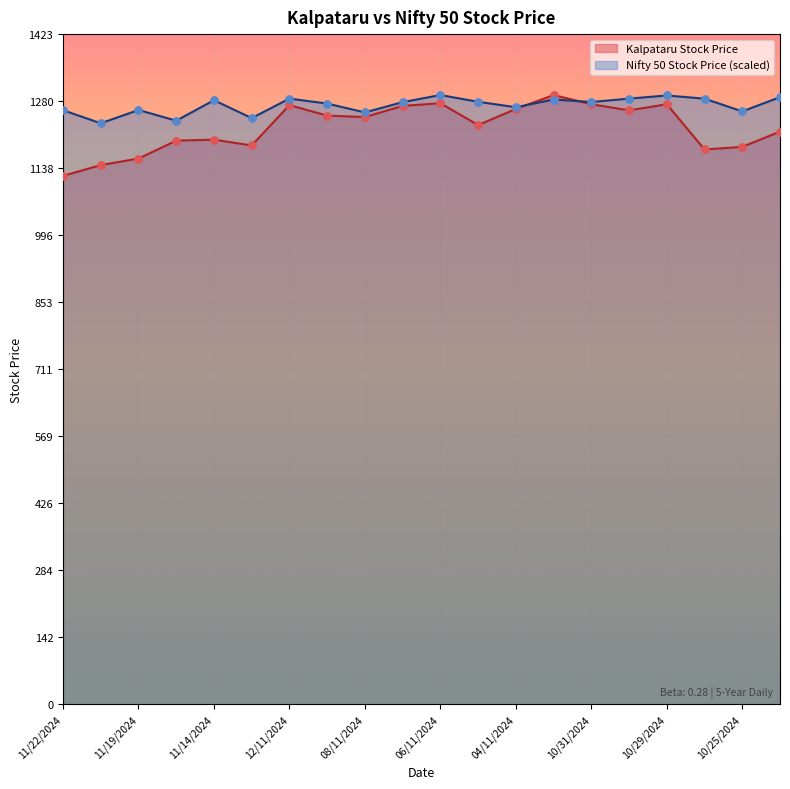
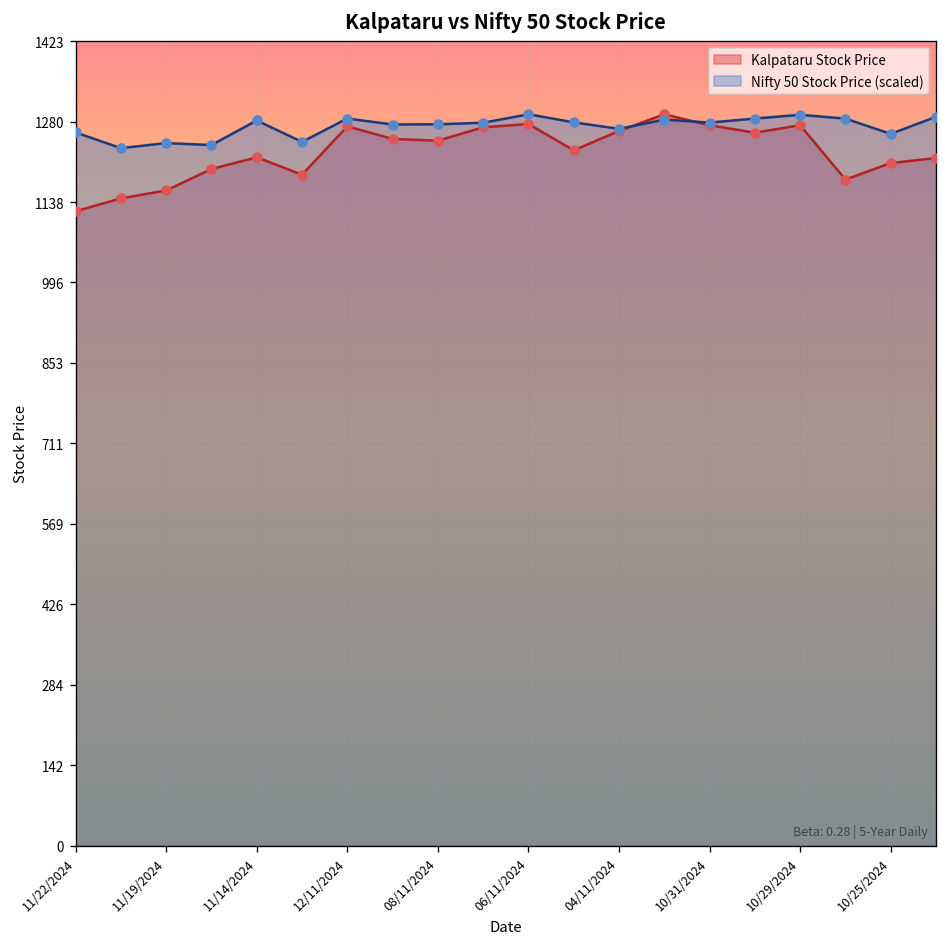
  {
    "Kalpataru Stock Price": {
      "11/22/2024": 1120,
      "11/19/2024": 1160,
-     "11/14/2024": 1200,
+     "11/14/2024": 1220,
      "12/11/2024": 1270,
      "08/11/2024": 1250,
      "06/11/2024": 1280,
      "10/29/2024": 1270,
-     "10/25/2024": 1180
+     "10/25/2024": 1210
    },
    "Nifty 50 Stock Price (scaled)": {
      "11/22/2024": 1260,
-     "11/19/2024": 1260,
+     "11/19/2024": 1240,
      "11/14/2024": 1280,
      "12/11/2024": 1290,
-     "08/11/2024": 1260,
+     "08/11/2024": 1280,
      "06/11/2024": 1290,
      "10/29/2024": 1290,
      "10/25/2024": 1260
    }
  }
